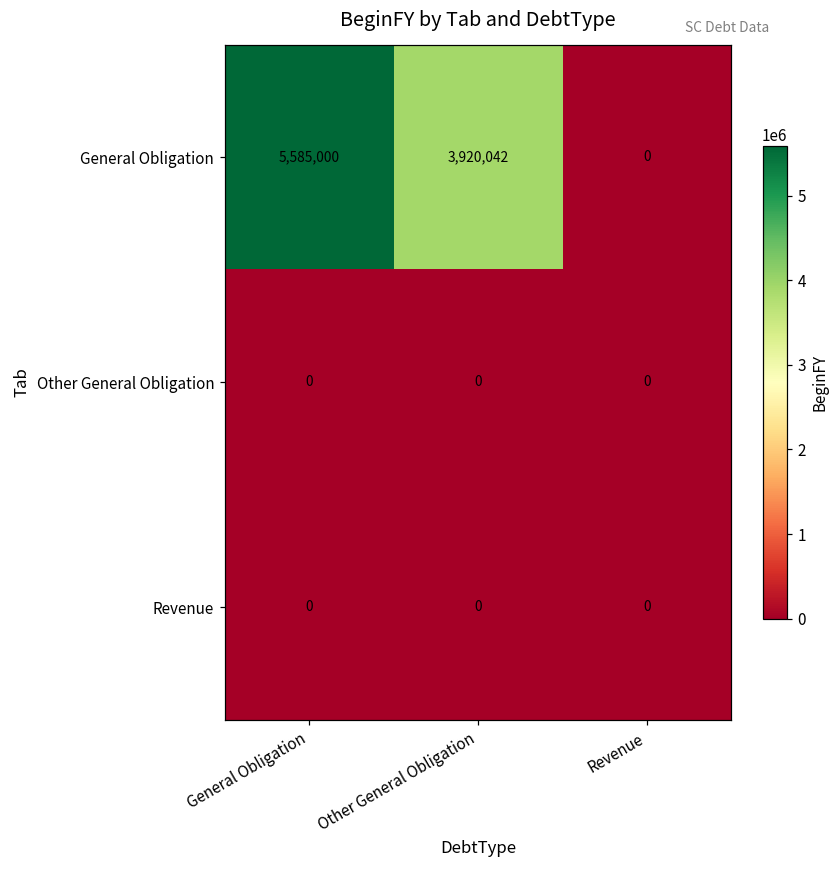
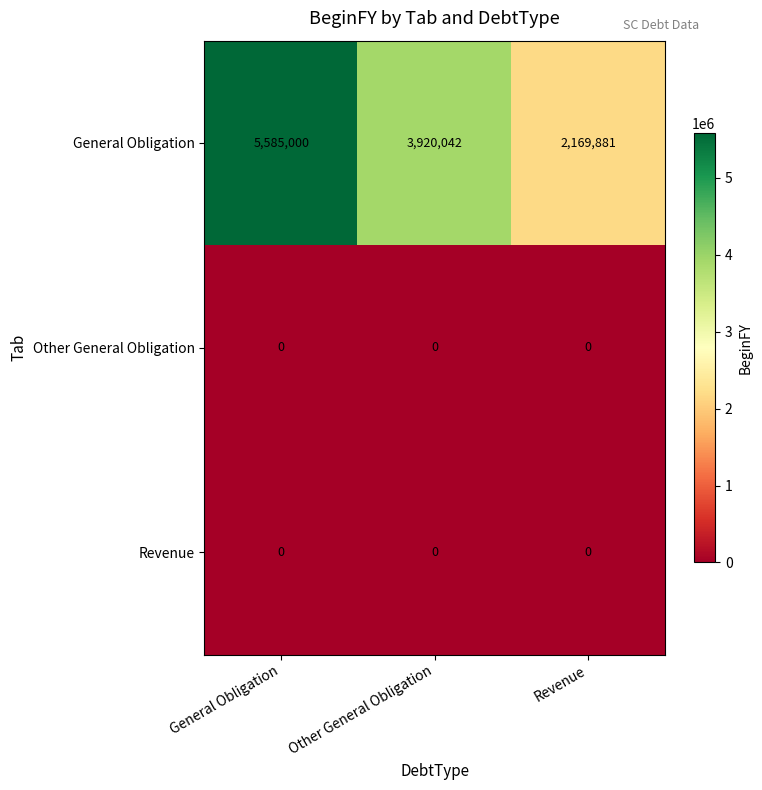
  {
    "General Obligation": {
      "General Obligation": "5,585,000",
      "Other General Obligation": "3,920,042",
-     "Revenue": "0"
+     "Revenue": "2,169,881"
    },
    "Other General Obligation": {
      "General Obligation": "0",
      "Other General Obligation": "0",
      "Revenue": "0"
    },
    "Revenue": {
      "General Obligation": "0",
      "Other General Obligation": "0",
      "Revenue": "0"
    }
  }
